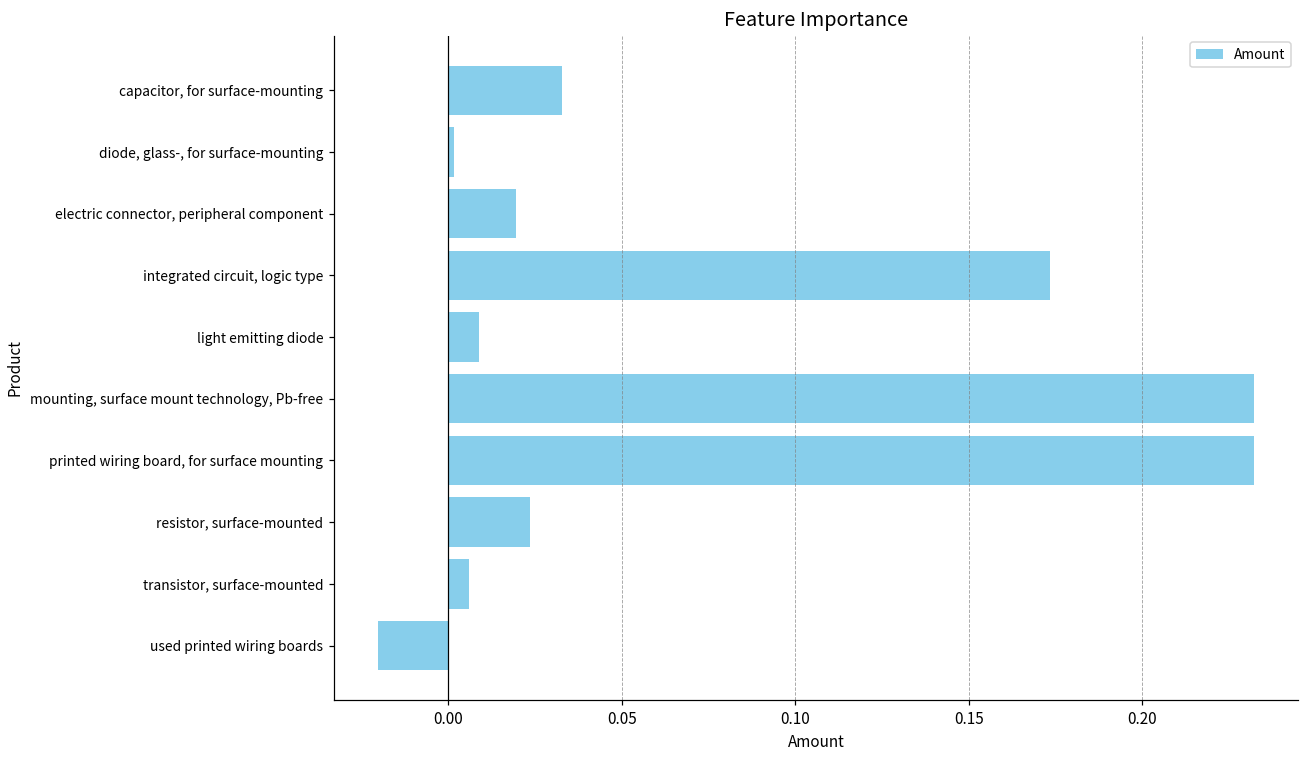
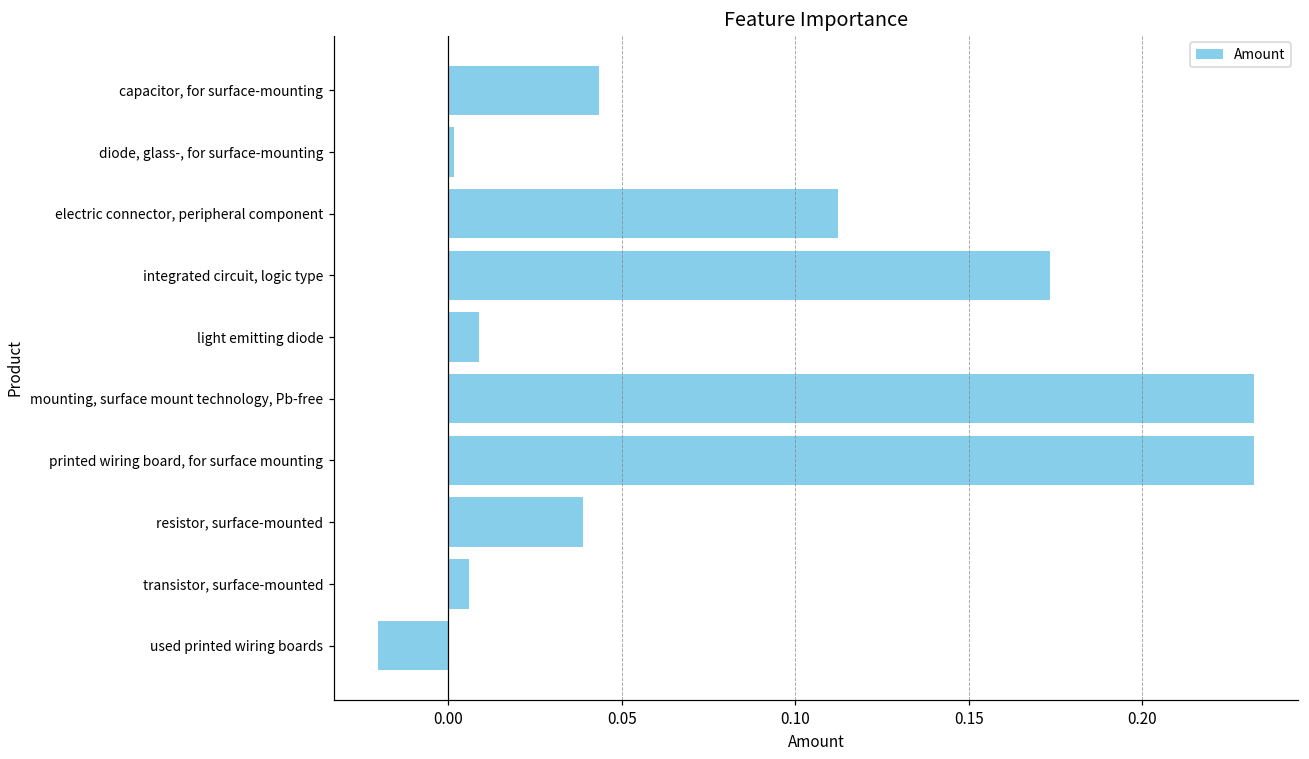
  {
-   "capacitor, for surface-mounting": 0.033,
+   "capacitor, for surface-mounting": 0.043,
    "diode, glass-, for surface-mounting": 0.001,
-   "electric connector, peripheral component": 0.019,
+   "electric connector, peripheral component": 0.112,
    "integrated circuit, logic type": 0.173,
    "light emitting diode": 0.009,
    "mounting, surface mount technology, Pb-free": 0.232,
    "printed wiring board, for surface mounting": 0.232,
-   "resistor, surface-mounted": 0.023,
+   "resistor, surface-mounted": 0.039,
    "transistor, surface-mounted": 0.006,
    "used printed wiring boards": -0.020
  }
